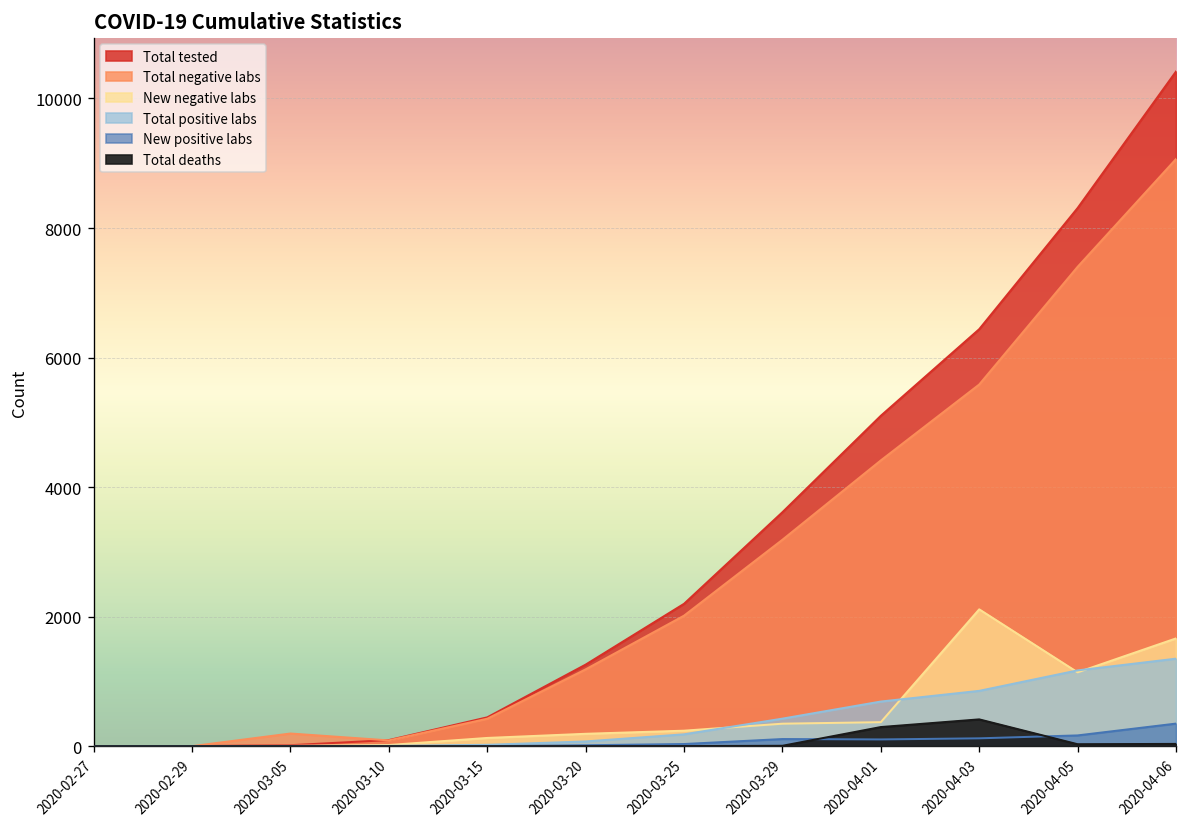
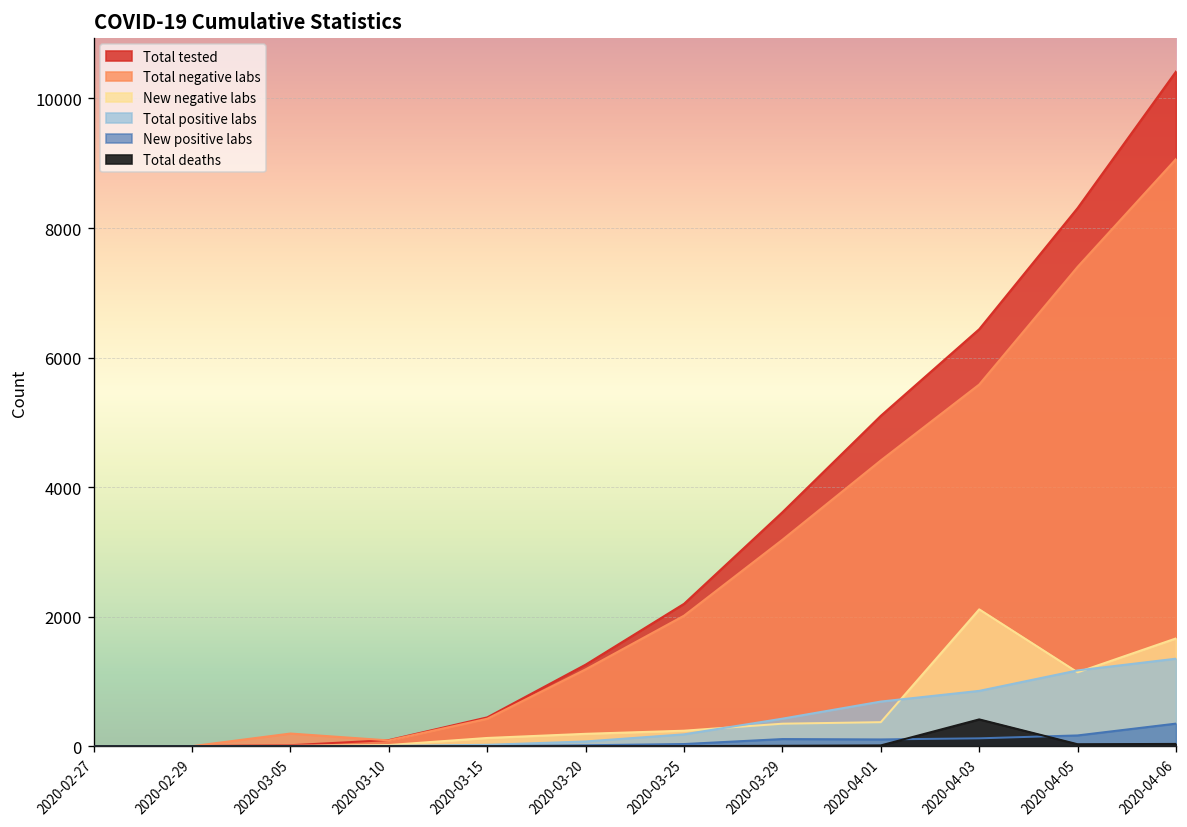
  {
    "Total tested": {
      "2020-03-20": 1300,
      "2020-03-25": 2200,
      "2020-03-29": 3600,
      "2020-04-01": 5100,
      "2020-04-03": 6400,
      "2020-04-05": 8300,
      "2020-04-06": 10400
    },
    "Total negative labs": {
      "2020-03-05": 200,
      "2020-03-20": 1200,
      "2020-03-25": 2000,
      "2020-03-29": 3200,
      "2020-04-01": 4400,
      "2020-04-03": 5600,
      "2020-04-05": 7400,
      "2020-04-06": 9100
    },
    "New negative labs": {
      "2020-03-15": 100,
      "2020-03-20": 200,
      "2020-03-25": 200,
      "2020-03-29": 300,
      "2020-04-01": 400,
      "2020-04-03": 2100,
      "2020-04-06": 1700
    },
    "Total positive labs": {
      "2020-03-20": 100,
      "2020-03-25": 200,
      "2020-03-29": 400,
      "2020-04-01": 700,
      "2020-04-03": 900,
      "2020-04-06": 1400
    },
    "New positive labs": {
      "2020-03-29": 100,
      "2020-04-01": 100,
      "2020-04-03": 100,
      "2020-04-05": 200,
      "2020-04-06": 300
    },
    "Total deaths": {
      "2020-03-29": 0,
-     "2020-04-01": 300,
+     "2020-04-01": 0,
      "2020-04-03": 400,
      "2020-04-05": 0,
      "2020-04-06": 0
    }
  }
